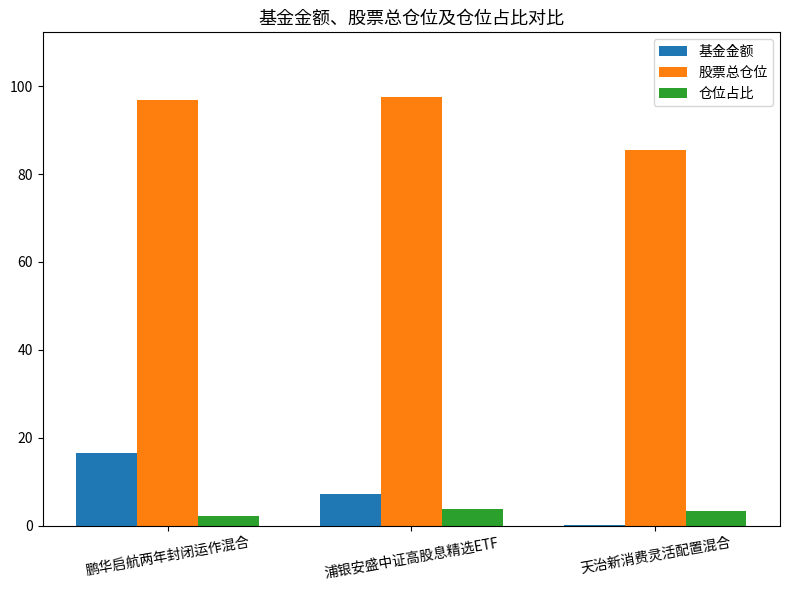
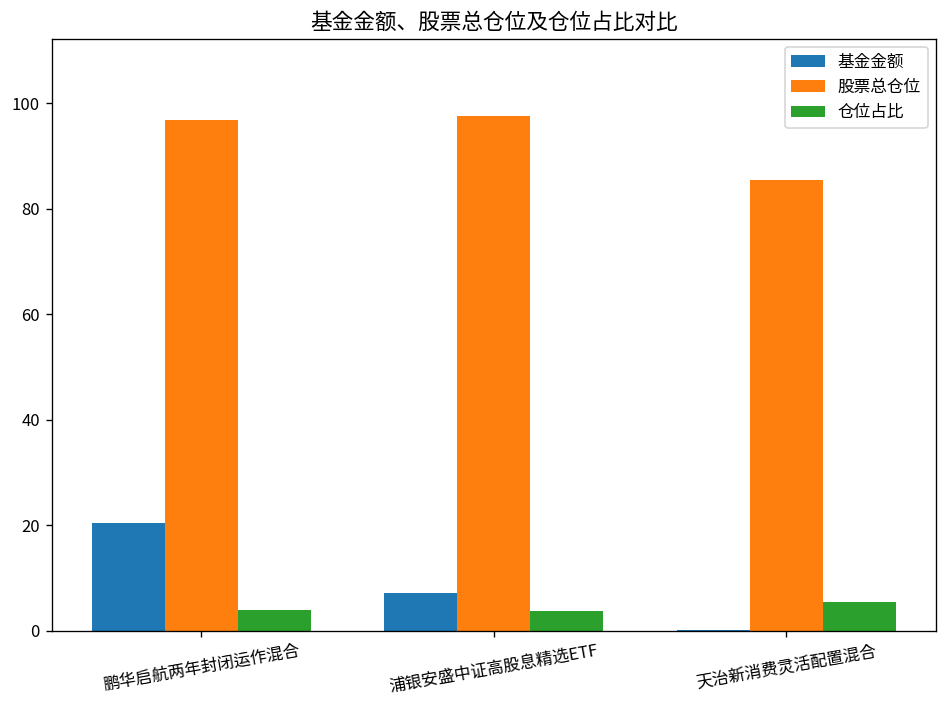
  {
    "基金金额": {
-     "鹏华启航两年封闭运作混合": 17,
+     "鹏华启航两年封闭运作混合": 20,
      "浦银安盛中证高股息精选ETF": 7
    },
    "股票总仓位": {
      "鹏华启航两年封闭运作混合": 97,
      "浦银安盛中证高股息精选ETF": 98,
      "天治新消费灵活配置混合": 85
    },
    "仓位占比": {
-     "鹏华启航两年封闭运作混合": 2,
+     "鹏华启航两年封闭运作混合": 4,
      "浦银安盛中证高股息精选ETF": 4,
-     "天治新消费灵活配置混合": 3
+     "天治新消费灵活配置混合": 5
    }
  }
